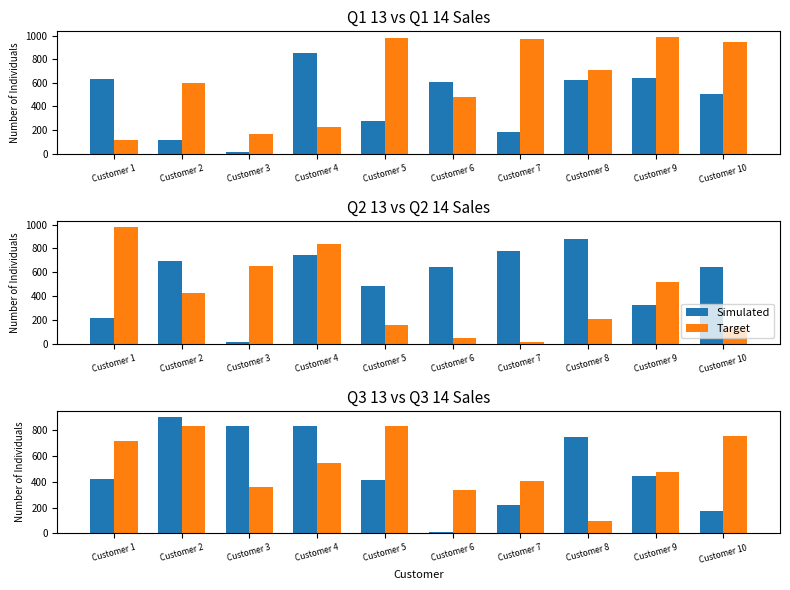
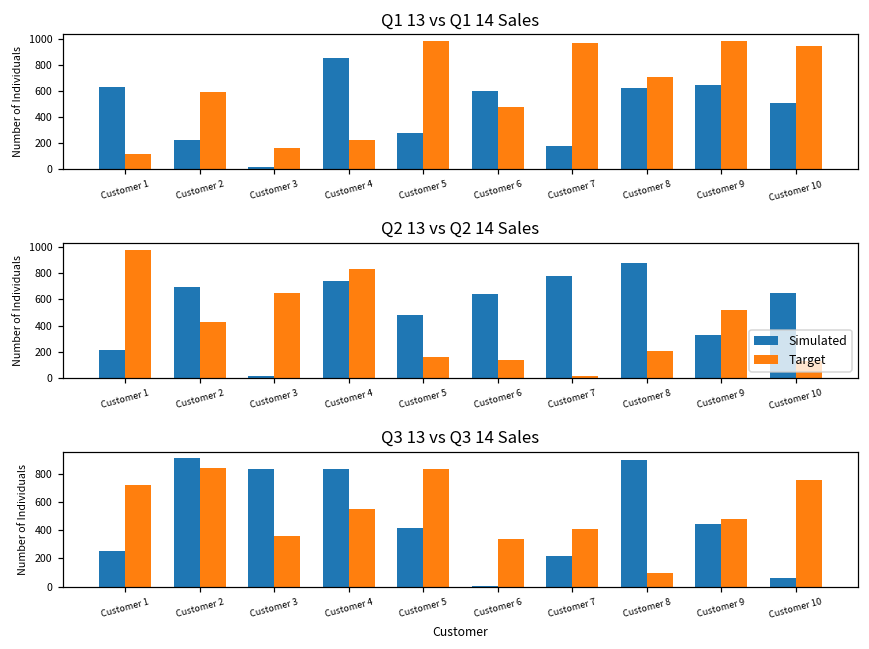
  {
    "Q1 13 vs Q1 14 Sales": {
      "Simulated": {
        "Customer 1": 630,
-       "Customer 2": 120,
+       "Customer 2": 230,
        "Customer 4": 850,
        "Customer 5": 280,
        "Customer 6": 600,
        "Customer 7": 180,
        "Customer 8": 630,
        "Customer 9": 640,
        "Customer 10": 510
      },
      "Target": {
        "Customer 1": 110,
        "Customer 2": 600,
        "Customer 3": 160,
        "Customer 4": 230,
        "Customer 5": 980,
        "Customer 6": 480,
        "Customer 7": 970,
        "Customer 8": 710,
        "Customer 9": 990,
        "Customer 10": 940
      }
    },
    "Q2 13 vs Q2 14 Sales": {
      "Simulated": {
        "Customer 1": 210,
        "Customer 2": 700,
        "Customer 4": 740,
        "Customer 5": 480,
        "Customer 6": 640,
        "Customer 7": 780,
        "Customer 8": 880,
        "Customer 9": 330,
        "Customer 10": 650
      },
      "Target": {
        "Customer 1": 980,
        "Customer 2": 430,
        "Customer 3": 650,
        "Customer 4": 830,
        "Customer 5": 160,
-       "Customer 6": 50,
+       "Customer 6": 130,
        "Customer 8": 210,
        "Customer 9": 520
      }
    },
    "Q3 13 vs Q3 14 Sales": {
      "Simulated": {
-       "Customer 1": 430,
+       "Customer 1": 250,
        "Customer 2": 910,
        "Customer 3": 830,
        "Customer 4": 830,
        "Customer 5": 410,
        "Customer 7": 220,
-       "Customer 8": 750,
+       "Customer 8": 890,
        "Customer 9": 450,
-       "Customer 10": 170
+       "Customer 10": 60
      },
      "Target": {
        "Customer 1": 720,
        "Customer 2": 840,
        "Customer 3": 360,
        "Customer 4": 550,
        "Customer 5": 830,
        "Customer 6": 340,
        "Customer 7": 410,
        "Customer 8": 100,
        "Customer 9": 480,
        "Customer 10": 760
      }
    }
  }
